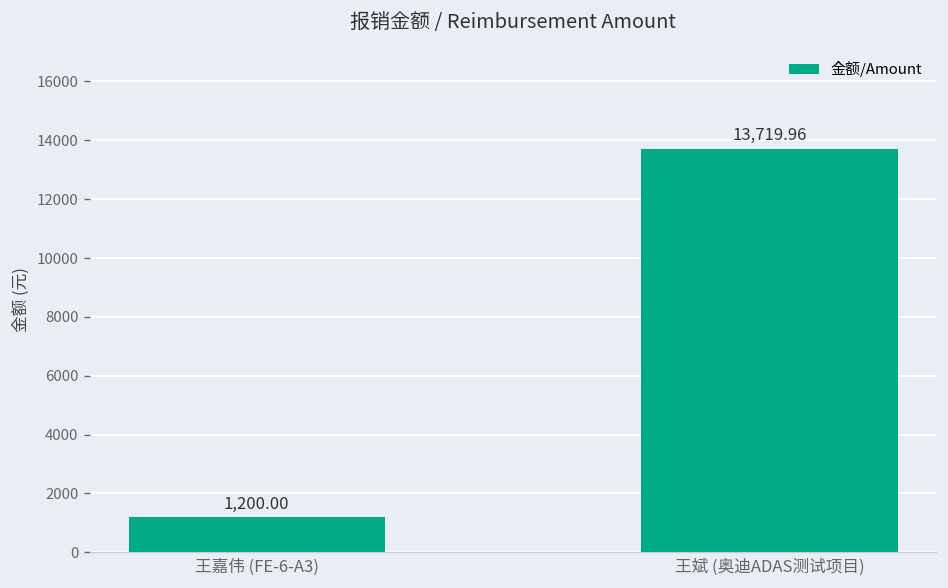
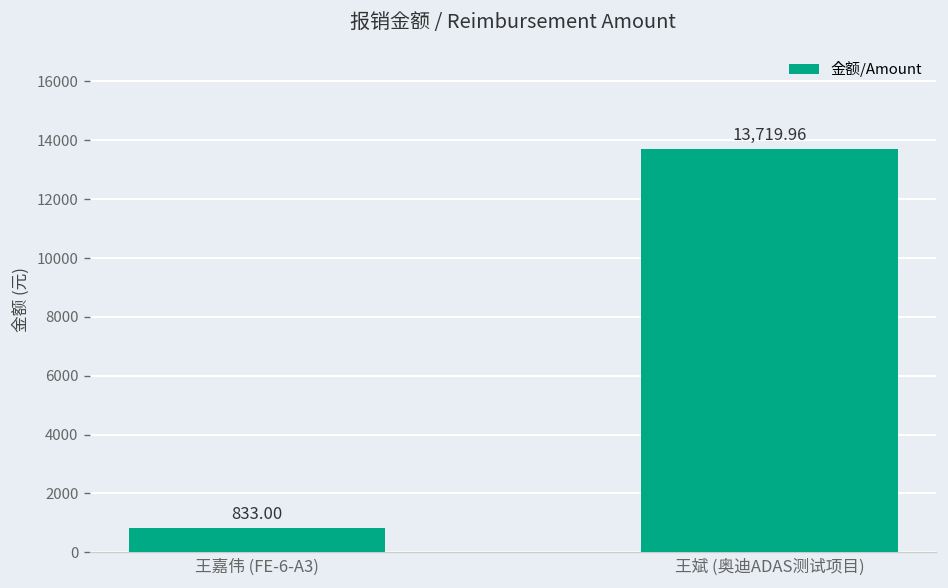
  {
-   "王嘉伟 (FE-6-A3)": "1,200.00",
+   "王嘉伟 (FE-6-A3)": "833.00",
    "王斌 (奥迪ADAS测试项目)": "13,719.96"
  }
